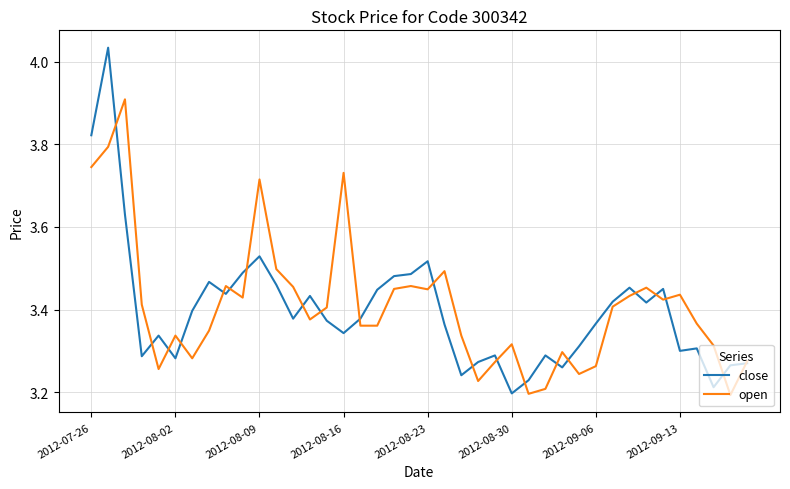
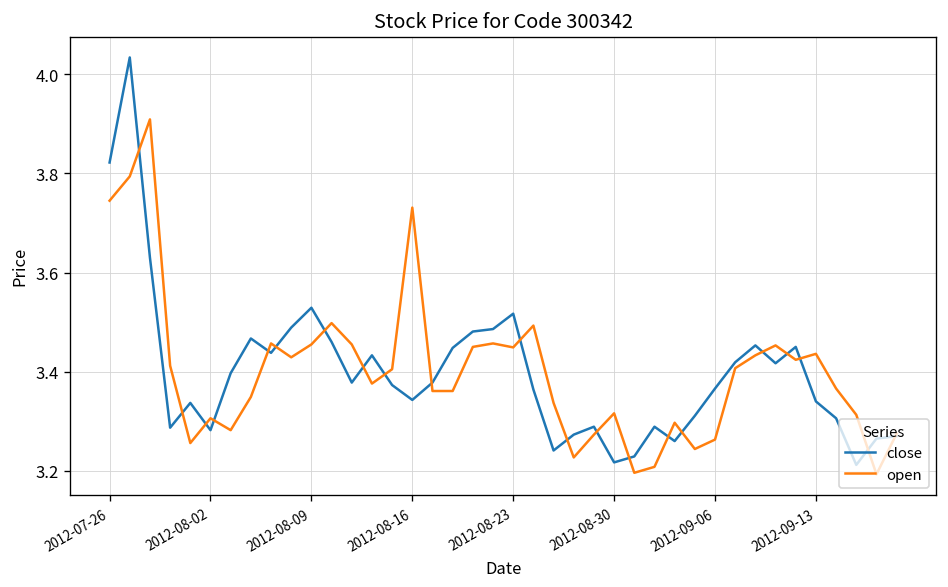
  {
    "close": {
      "2012-07-26": 3.82,
      "2012-08-02": 3.28,
      "2012-08-09": 3.53,
      "2012-08-16": 3.34,
      "2012-08-23": 3.52,
-     "2012-08-30": 3.20,
+     "2012-08-30": 3.22,
      "2012-09-06": 3.37,
-     "2012-09-13": 3.30
+     "2012-09-13": 3.34
    },
    "open": {
      "2012-07-26": 3.75,
-     "2012-08-02": 3.34,
-     "2012-08-09": 3.72,
+     "2012-08-02": 3.31,
+     "2012-08-09": 3.46,
      "2012-08-16": 3.73,
      "2012-08-23": 3.45,
      "2012-08-30": 3.32,
      "2012-09-06": 3.26,
      "2012-09-13": 3.44
    }
  }
